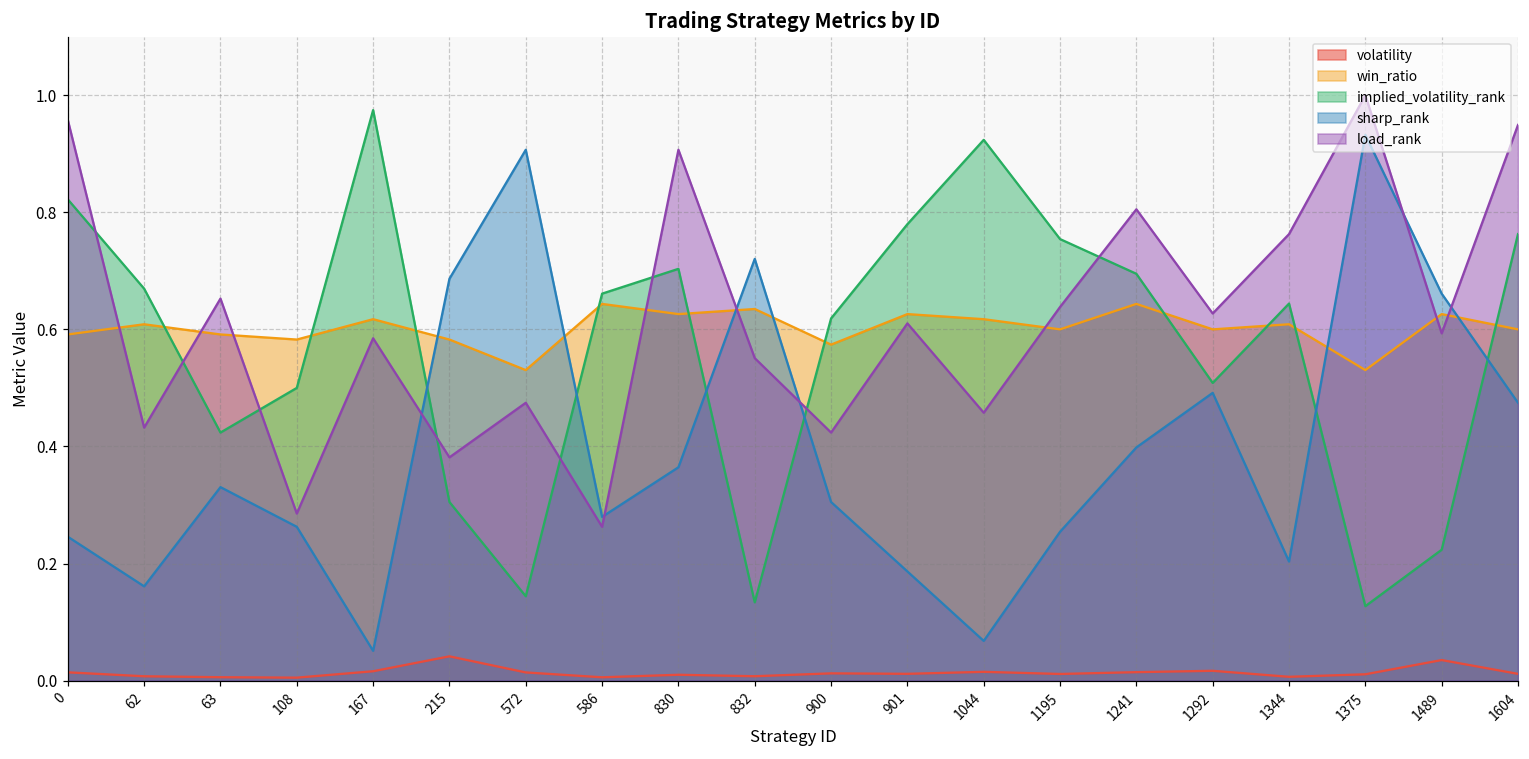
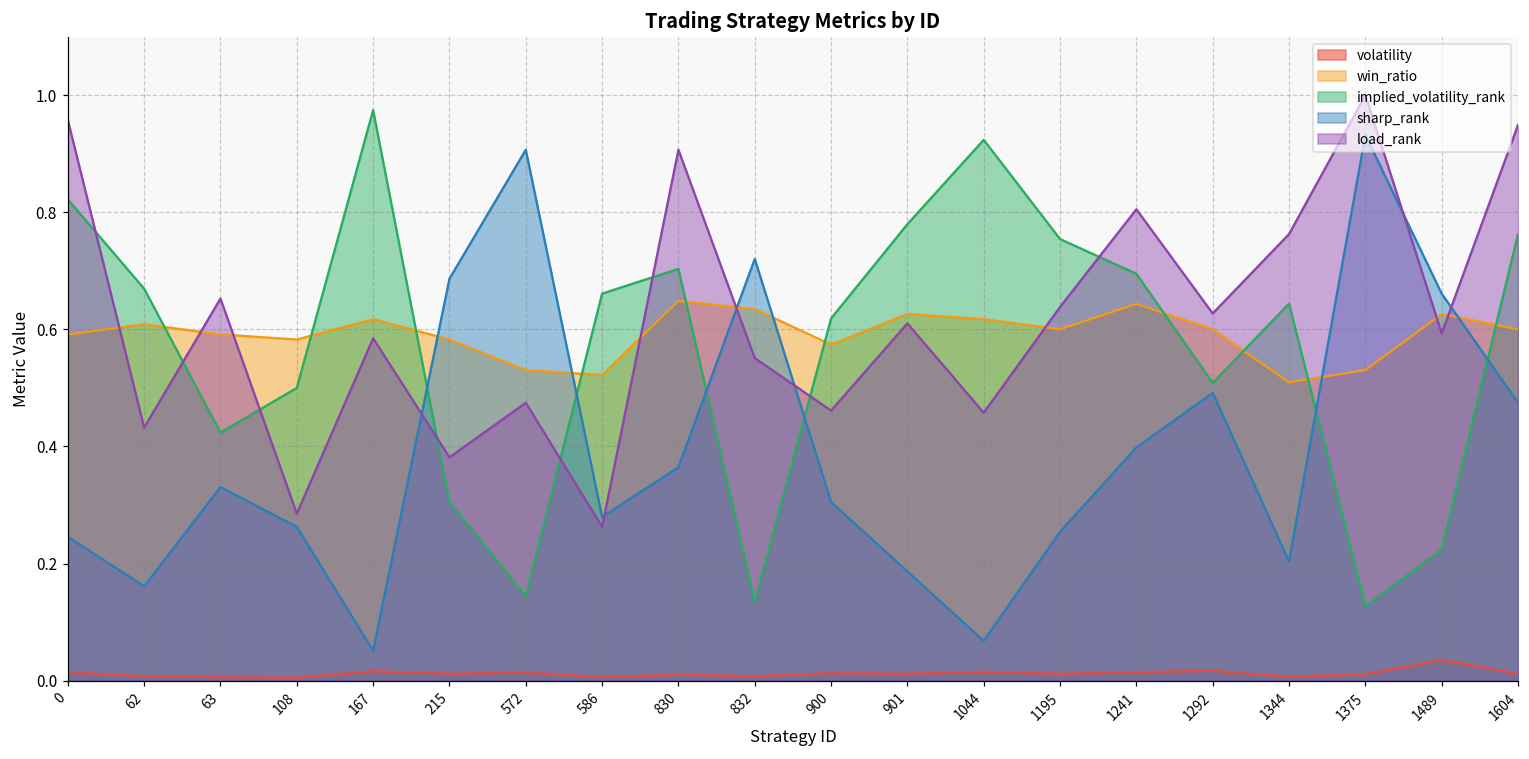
  {
    "volatility": {
      "0": 0.01,
      "62": 0.01,
      "63": 0.01,
      "108": 0.01,
      "167": 0.02,
-     "215": 0.04,
+     "215": 0.01,
      "572": 0.01,
      "586": 0.01,
      "830": 0.01,
      "832": 0.01,
      "900": 0.01,
      "901": 0.01,
      "1044": 0.01,
      "1195": 0.01,
      "1241": 0.01,
      "1292": 0.02,
      "1344": 0.01,
      "1375": 0.01,
      "1489": 0.04,
      "1604": 0.01
    },
    "win_ratio": {
      "0": 0.59,
      "62": 0.61,
      "63": 0.59,
      "108": 0.58,
      "167": 0.62,
      "215": 0.58,
      "572": 0.53,
-     "586": 0.64,
-     "830": 0.63,
+     "586": 0.52,
+     "830": 0.65,
      "832": 0.63,
      "900": 0.57,
      "901": 0.63,
      "1044": 0.62,
      "1195": 0.60,
      "1241": 0.64,
      "1292": 0.60,
-     "1344": 0.61,
+     "1344": 0.51,
      "1375": 0.53,
      "1489": 0.63,
      "1604": 0.60
    },
    "implied_volatility_rank": {
      "0": 0.82,
      "62": 0.67,
      "63": 0.42,
      "108": 0.50,
      "167": 0.97,
      "215": 0.31,
      "572": 0.14,
      "586": 0.66,
      "830": 0.70,
      "832": 0.13,
      "900": 0.62,
      "901": 0.78,
      "1044": 0.92,
      "1195": 0.75,
      "1241": 0.69,
      "1292": 0.51,
      "1344": 0.64,
      "1375": 0.13,
      "1489": 0.22,
      "1604": 0.76
    },
    "sharp_rank": {
      "0": 0.25,
      "62": 0.16,
      "63": 0.33,
      "108": 0.26,
      "167": 0.05,
      "215": 0.69,
      "572": 0.91,
      "586": 0.28,
      "830": 0.36,
      "832": 0.72,
      "900": 0.31,
      "901": 0.19,
      "1044": 0.07,
      "1195": 0.25,
      "1241": 0.40,
      "1292": 0.49,
      "1344": 0.20,
      "1489": 0.66,
      "1604": 0.47
    },
    "load_rank": {
      "0": 0.96,
      "62": 0.43,
      "63": 0.65,
      "108": 0.29,
      "167": 0.58,
      "215": 0.38,
      "572": 0.47,
      "586": 0.26,
      "830": 0.91,
      "832": 0.55,
-     "900": 0.42,
+     "900": 0.46,
      "901": 0.61,
      "1044": 0.46,
      "1195": 0.64,
      "1241": 0.81,
      "1292": 0.63,
      "1344": 0.76,
      "1489": 0.59,
      "1604": 0.95
    }
  }
